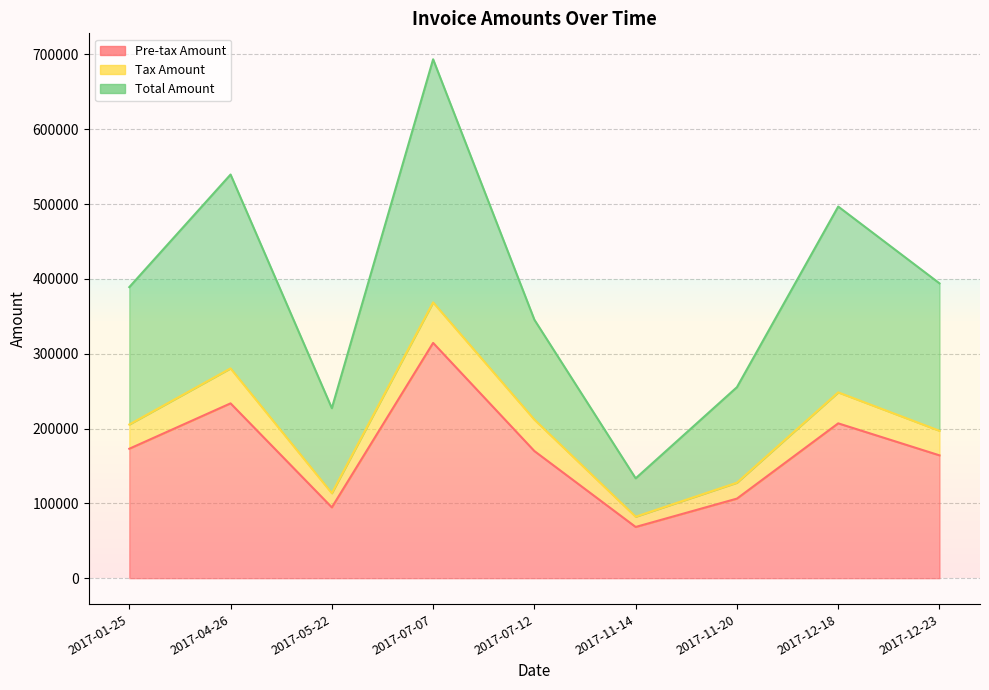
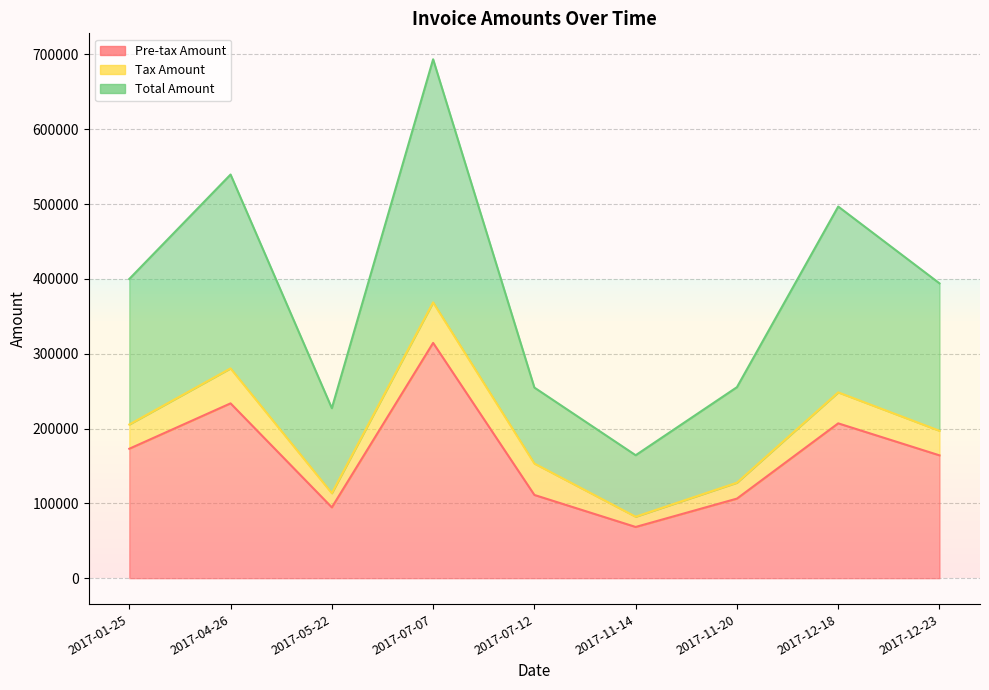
  {
    "Pre-tax Amount": {
      "2017-01-25": 170000,
      "2017-04-26": 230000,
      "2017-05-22": 90000,
      "2017-07-07": 310000,
-     "2017-07-12": 170000,
+     "2017-07-12": 110000,
      "2017-11-14": 70000,
      "2017-11-20": 110000,
      "2017-12-18": 210000,
      "2017-12-23": 160000
    },
    "Tax Amount": {
      "2017-01-25": 30000,
      "2017-04-26": 50000,
      "2017-05-22": 20000,
      "2017-07-07": 50000,
      "2017-07-12": 40000,
      "2017-11-14": 10000,
      "2017-11-20": 20000,
      "2017-12-18": 40000,
      "2017-12-23": 30000
    },
    "Total Amount": {
-     "2017-01-25": 180000,
+     "2017-01-25": 190000,
      "2017-04-26": 260000,
      "2017-05-22": 110000,
      "2017-07-07": 320000,
-     "2017-07-12": 130000,
-     "2017-11-14": 50000,
+     "2017-07-12": 100000,
+     "2017-11-14": 80000,
      "2017-11-20": 130000,
      "2017-12-18": 250000,
      "2017-12-23": 200000
    }
  }
